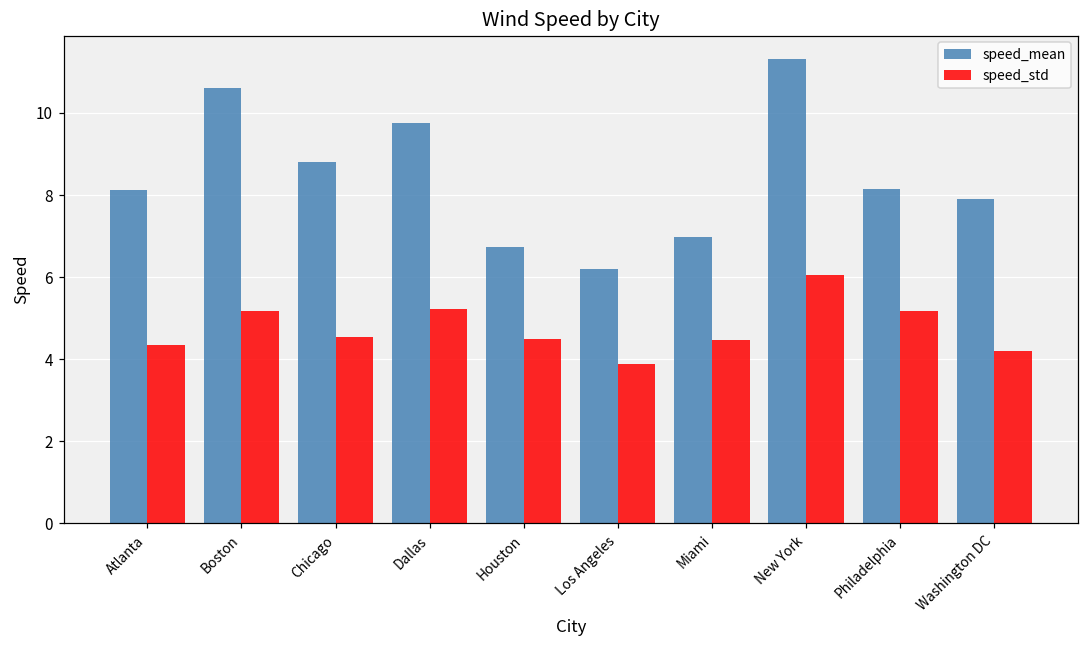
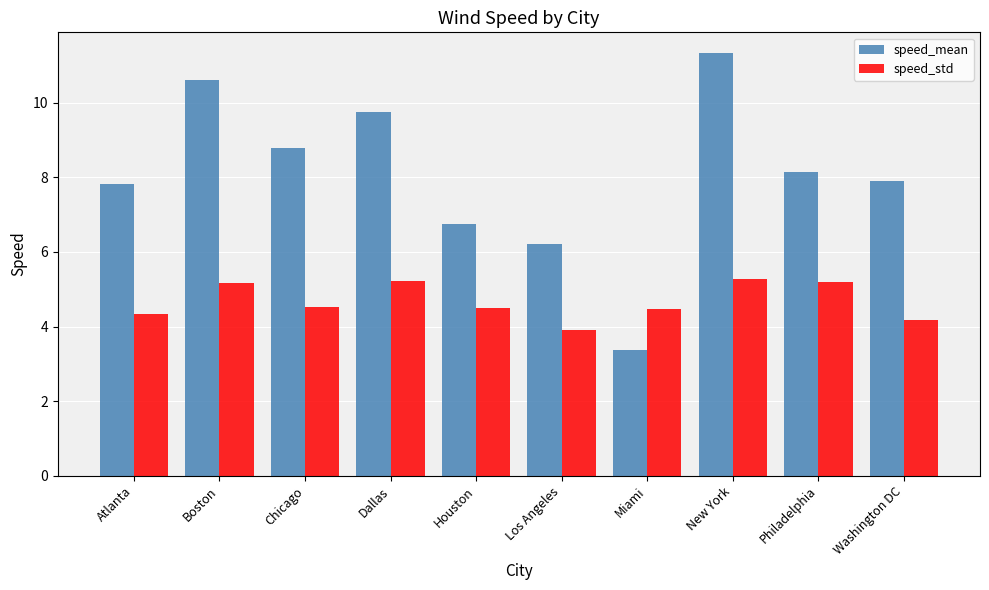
  {
    "speed_mean": {
-     "Atlanta": 8.1,
+     "Atlanta": 7.8,
      "Boston": 10.6,
      "Chicago": 8.8,
      "Dallas": 9.7,
      "Houston": 6.7,
      "Los Angeles": 6.2,
-     "Miami": 7.0,
+     "Miami": 3.4,
      "New York": 11.3,
      "Philadelphia": 8.2,
      "Washington DC": 7.9
    },
    "speed_std": {
      "Atlanta": 4.3,
      "Boston": 5.2,
      "Chicago": 4.5,
      "Dallas": 5.2,
      "Houston": 4.5,
      "Los Angeles": 3.9,
      "Miami": 4.5,
-     "New York": 6.0,
+     "New York": 5.3,
      "Philadelphia": 5.2,
      "Washington DC": 4.2
    }
  }
